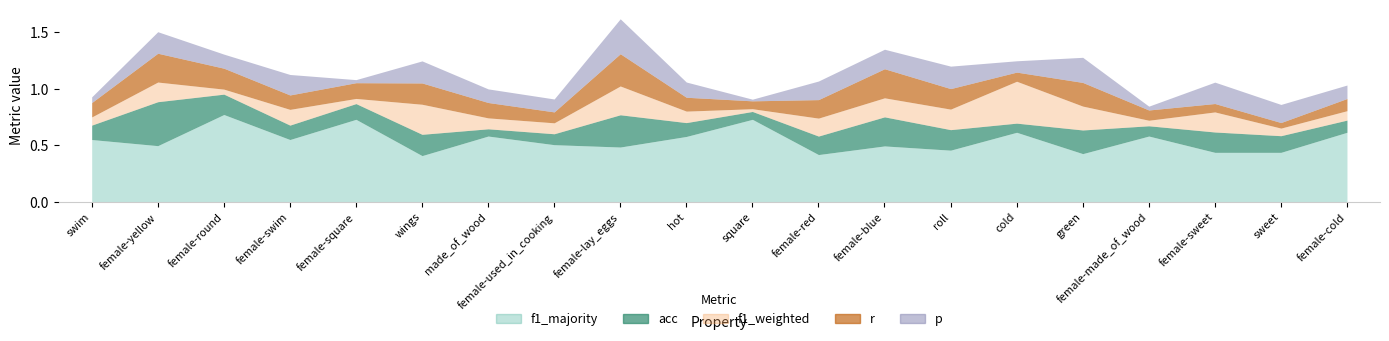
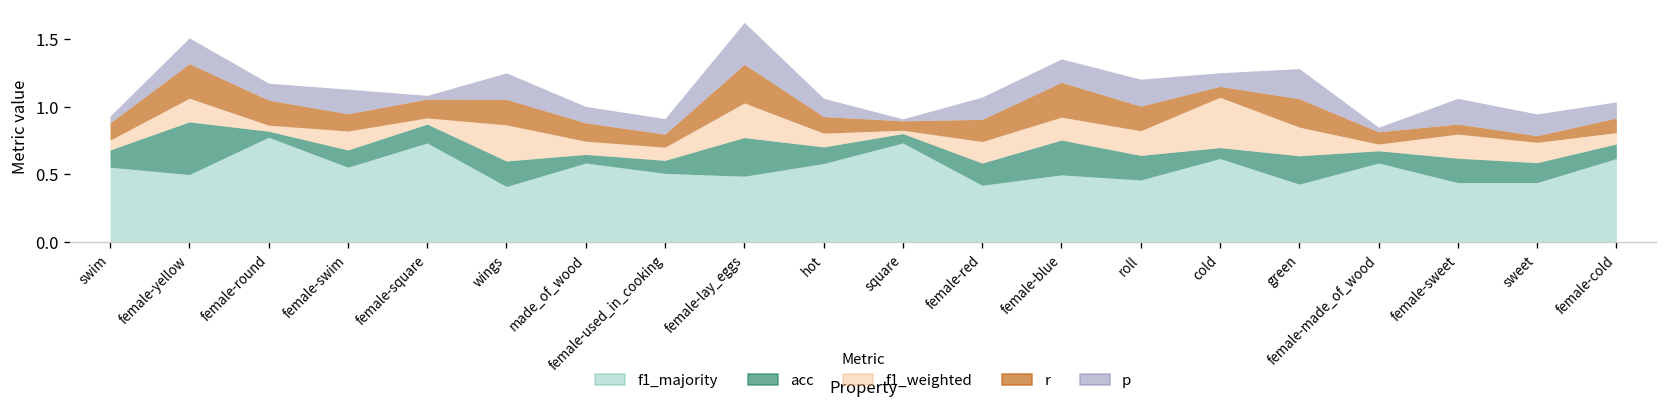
  {
    "acc": {
      "swim": 0.13,
      "female-yellow": 0.39,
-     "female-round": 0.18,
+     "female-round": 0.04,
      "female-swim": 0.13,
      "female-square": 0.14,
      "wings": 0.19,
      "made_of_wood": 0.06,
      "female-used_in_cooking": 0.10,
      "female-lay_eggs": 0.29,
      "hot": 0.12,
      "square": 0.07,
      "female-red": 0.16,
      "female-blue": 0.26,
      "roll": 0.18,
      "cold": 0.08,
      "green": 0.21,
      "female-made_of_wood": 0.09,
      "female-sweet": 0.18,
      "sweet": 0.15,
      "female-cold": 0.11
    },
    "f1_weighted": {
      "swim": 0.07,
      "female-yellow": 0.17,
      "female-round": 0.04,
      "female-swim": 0.14,
      "female-square": 0.05,
      "wings": 0.27,
      "made_of_wood": 0.10,
      "female-used_in_cooking": 0.10,
      "female-lay_eggs": 0.26,
      "hot": 0.10,
      "square": 0.02,
      "female-red": 0.16,
      "female-blue": 0.17,
      "roll": 0.18,
      "cold": 0.37,
      "green": 0.21,
      "female-made_of_wood": 0.05,
      "female-sweet": 0.18,
-     "sweet": 0.07,
+     "sweet": 0.15,
      "female-cold": 0.08
    },
    "r": {
      "swim": 0.13,
      "female-yellow": 0.26,
      "female-round": 0.19,
      "female-swim": 0.13,
      "female-square": 0.14,
      "wings": 0.19,
      "made_of_wood": 0.14,
      "female-used_in_cooking": 0.10,
      "female-lay_eggs": 0.29,
      "hot": 0.12,
      "female-red": 0.16,
      "female-blue": 0.26,
      "roll": 0.18,
      "cold": 0.08,
      "green": 0.21,
      "female-made_of_wood": 0.09,
      "female-sweet": 0.07,
      "sweet": 0.05,
      "female-cold": 0.11
    }
  }
